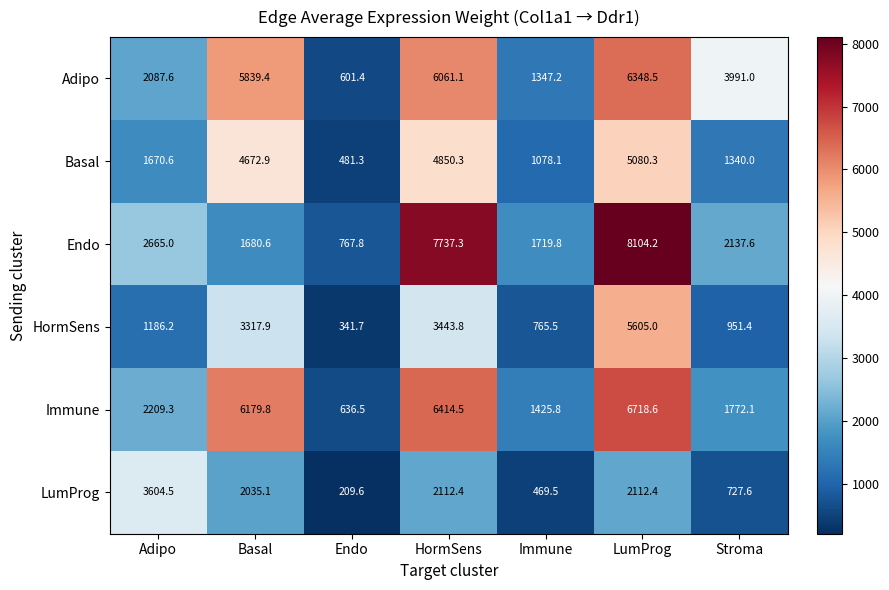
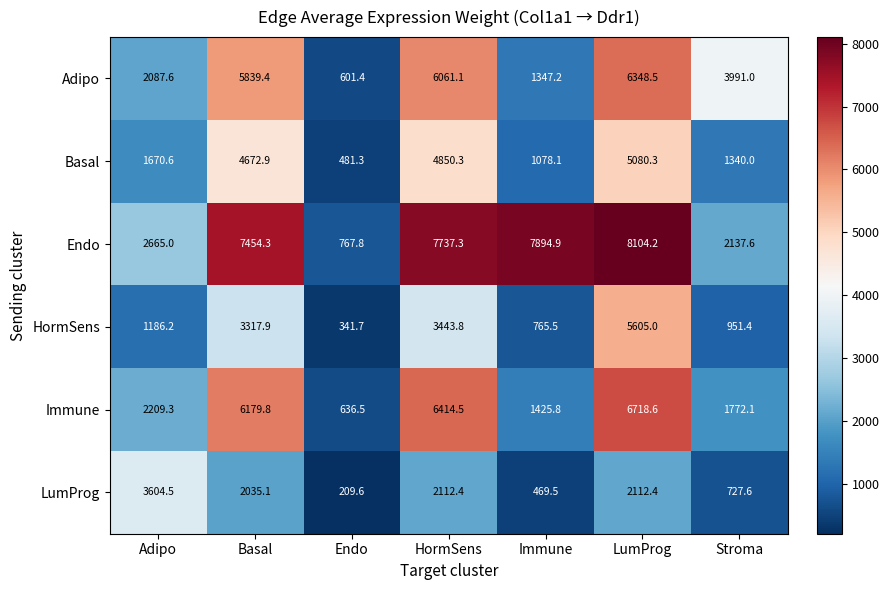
  {
    "Adipo": {
      "Adipo": 2087.6,
      "Basal": 5839.4,
      "Endo": 601.4,
      "HormSens": 6061.1,
      "Immune": 1347.2,
      "LumProg": 6348.5,
      "Stroma": 3991.0
    },
    "Basal": {
      "Adipo": 1670.6,
      "Basal": 4672.9,
      "Endo": 481.3,
      "HormSens": 4850.3,
      "Immune": 1078.1,
      "LumProg": 5080.3,
      "Stroma": 1340.0
    },
    "Endo": {
      "Adipo": 2665.0,
-     "Basal": 1680.6,
+     "Basal": 7454.3,
      "Endo": 767.8,
      "HormSens": 7737.3,
-     "Immune": 1719.8,
+     "Immune": 7894.9,
      "LumProg": 8104.2,
      "Stroma": 2137.6
    },
    "HormSens": {
      "Adipo": 1186.2,
      "Basal": 3317.9,
      "Endo": 341.7,
      "HormSens": 3443.8,
      "Immune": 765.5,
      "LumProg": 5605.0,
      "Stroma": 951.4
    },
    "Immune": {
      "Adipo": 2209.3,
      "Basal": 6179.8,
      "Endo": 636.5,
      "HormSens": 6414.5,
      "Immune": 1425.8,
      "LumProg": 6718.6,
      "Stroma": 1772.1
    },
    "LumProg": {
      "Adipo": 3604.5,
      "Basal": 2035.1,
      "Endo": 209.6,
      "HormSens": 2112.4,
      "Immune": 469.5,
      "LumProg": 2112.4,
      "Stroma": 727.6
    }
  }
